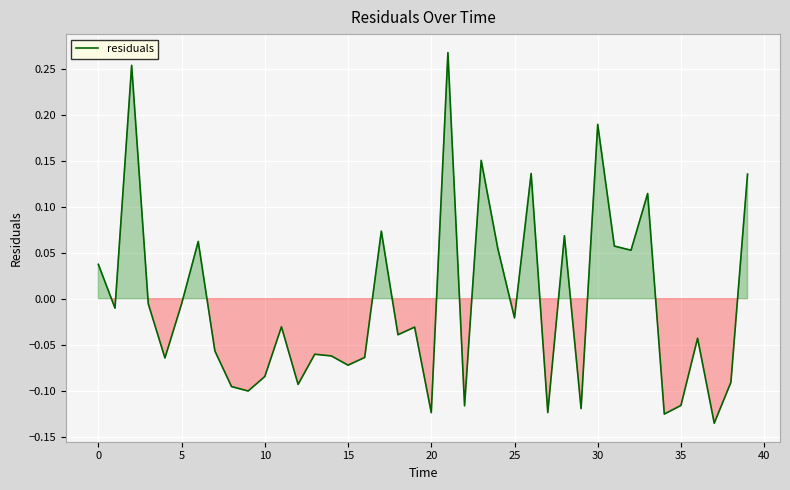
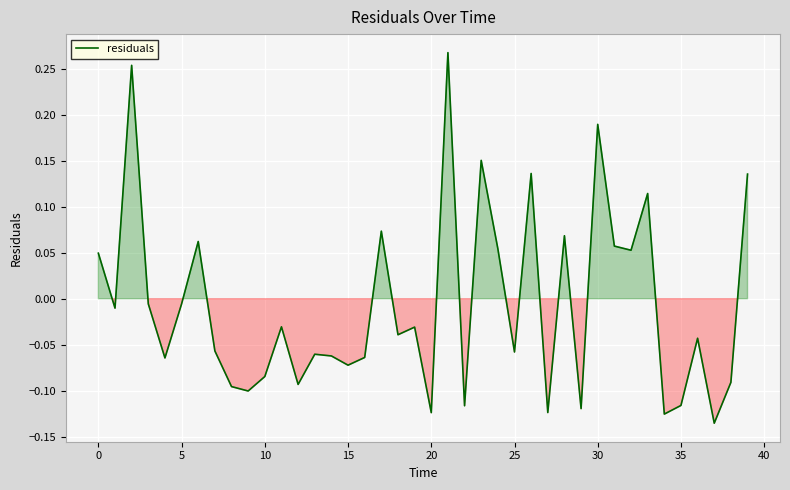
  {
-   "0": 0.04,
+   "0": 0.05,
    "5": -0.01,
    "10": -0.08,
    "15": -0.07,
    "20": -0.12,
-   "25": -0.02,
+   "25": -0.06,
    "30": 0.19,
    "35": -0.12
  }
